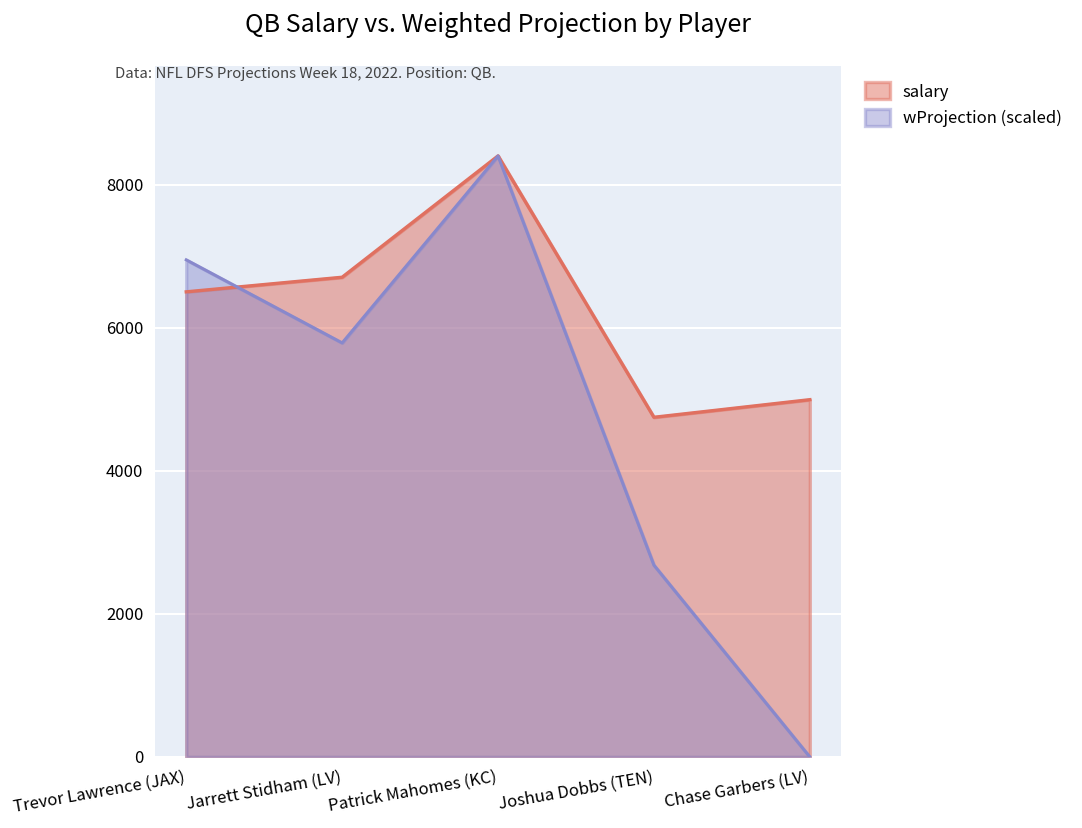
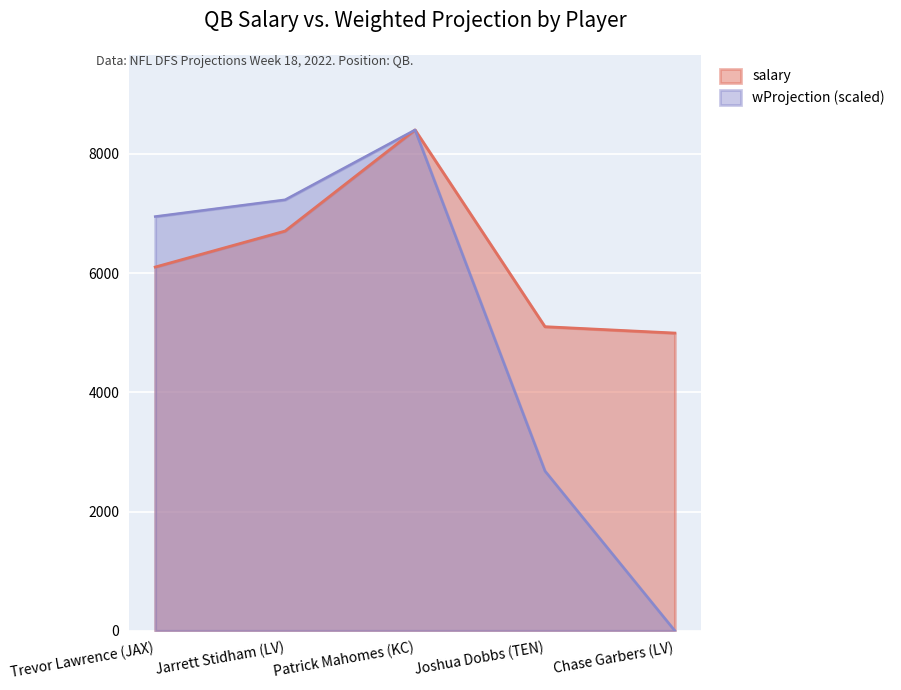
  {
    "salary": {
-     "Trevor Lawrence (JAX)": 6500,
+     "Trevor Lawrence (JAX)": 6100,
      "Jarrett Stidham (LV)": 6700,
-     "Joshua Dobbs (TEN)": 4700,
+     "Joshua Dobbs (TEN)": 5100,
      "Chase Garbers (LV)": 5000
    },
    "wProjection (scaled)": {
      "Trevor Lawrence (JAX)": 6900,
-     "Jarrett Stidham (LV)": 5800,
+     "Jarrett Stidham (LV)": 7200,
      "Joshua Dobbs (TEN)": 2700,
      "Chase Garbers (LV)": 0
    }
  }
